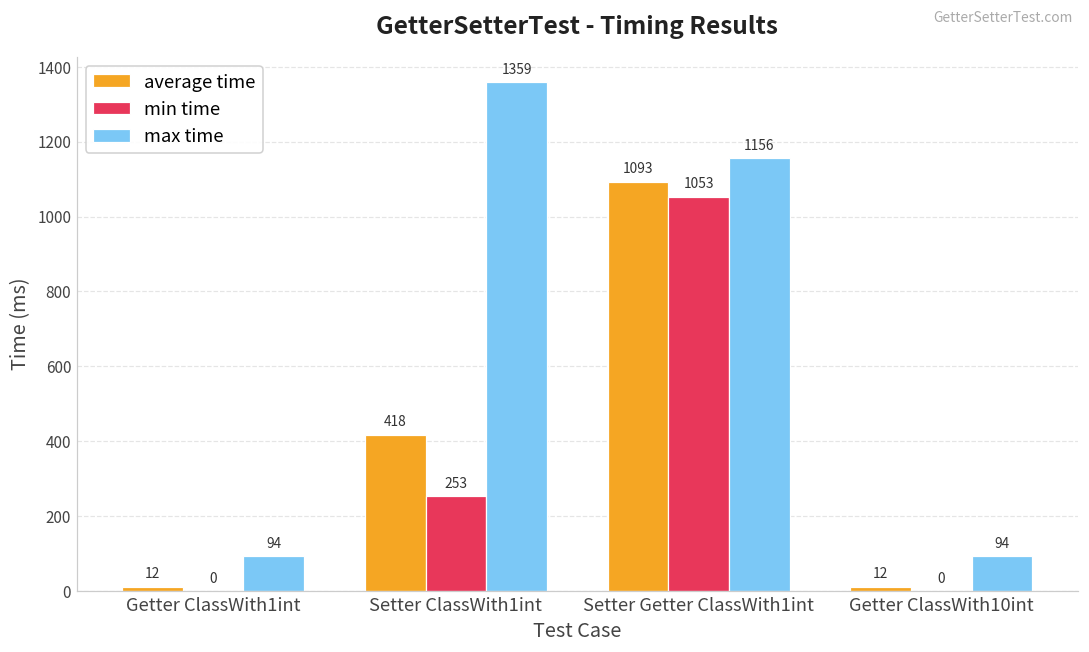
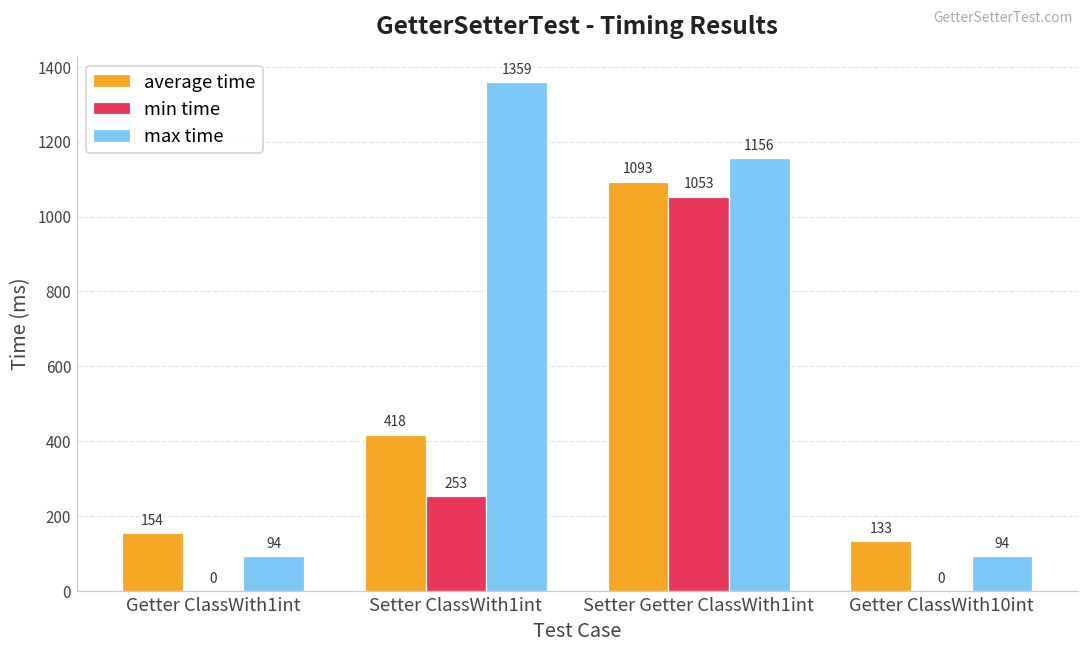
  {
    "average time": {
-     "Getter ClassWith1int": 12,
+     "Getter ClassWith1int": 154,
      "Setter ClassWith1int": 418,
      "Setter Getter ClassWith1int": 1093,
-     "Getter ClassWith10int": 12
+     "Getter ClassWith10int": 133
    },
    "min time": {
      "Getter ClassWith1int": 0,
      "Setter ClassWith1int": 253,
      "Setter Getter ClassWith1int": 1053,
      "Getter ClassWith10int": 0
    },
    "max time": {
      "Getter ClassWith1int": 94,
      "Setter ClassWith1int": 1359,
      "Setter Getter ClassWith1int": 1156,
      "Getter ClassWith10int": 94
    }
  }
